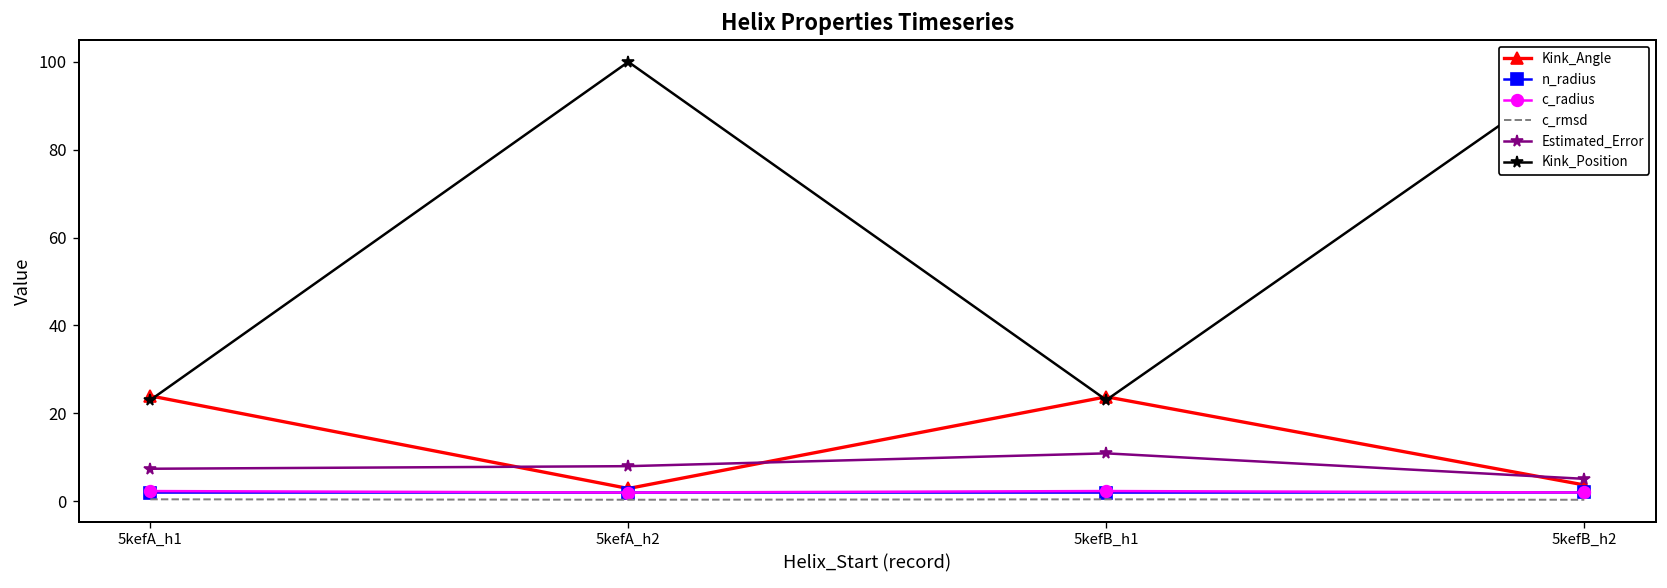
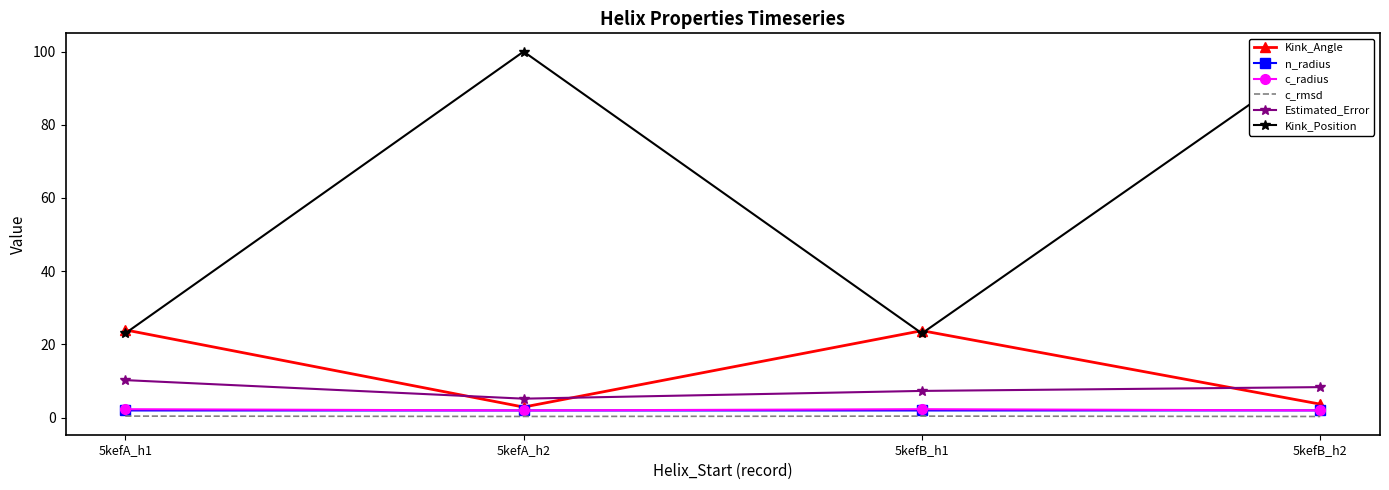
  {
    "Kink_Angle": {
      "5kefA_h1": 24,
      "5kefA_h2": 3,
      "5kefB_h1": 24,
      "5kefB_h2": 4
    },
    "c_rmsd": {
      "5kefA_h1": 0,
      "5kefA_h2": 0,
      "5kefB_h1": 0,
      "5kefB_h2": 0
    },
    "Estimated_Error": {
-     "5kefA_h1": 7,
-     "5kefA_h2": 8,
-     "5kefB_h1": 11,
-     "5kefB_h2": 5
+     "5kefA_h1": 10,
+     "5kefA_h2": 5,
+     "5kefB_h1": 7,
+     "5kefB_h2": 8
    },
    "Kink_Position": {
      "5kefA_h1": 23,
      "5kefA_h2": 100,
      "5kefB_h1": 23
    }
  }
